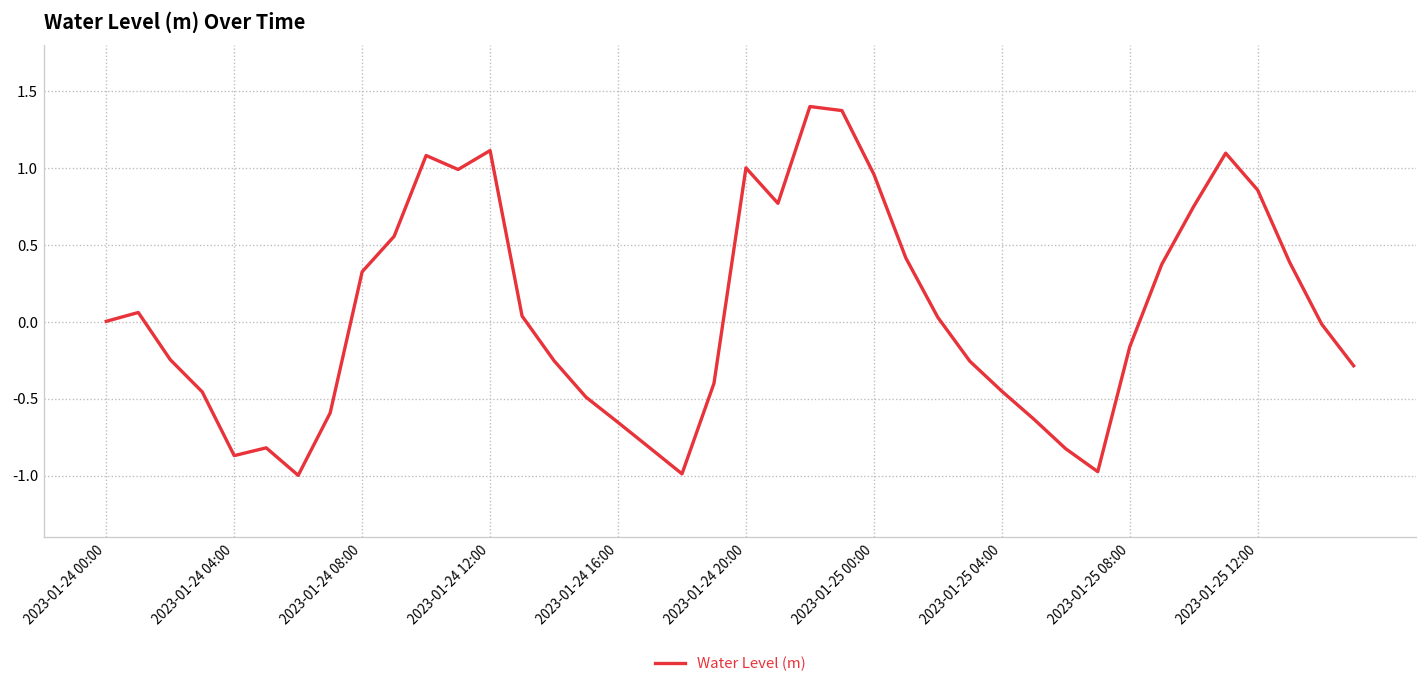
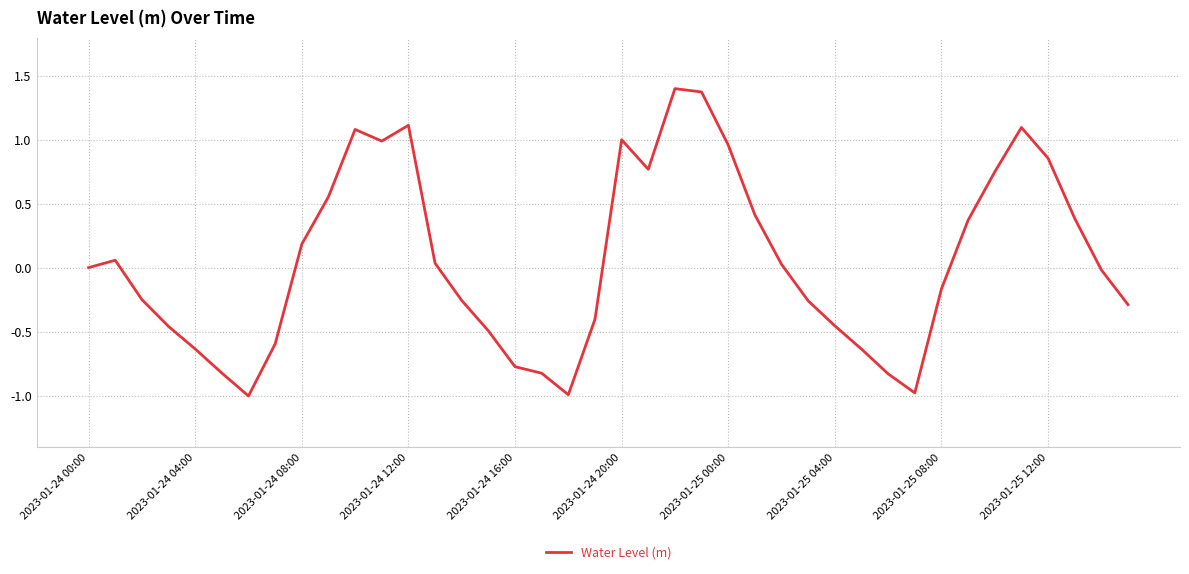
  {
    "2023-01-24 00:00": 0.00,
-   "2023-01-24 04:00": -0.87,
-   "2023-01-24 08:00": 0.33,
+   "2023-01-24 04:00": -0.63,
+   "2023-01-24 08:00": 0.19,
    "2023-01-24 12:00": 1.12,
-   "2023-01-24 16:00": -0.65,
+   "2023-01-24 16:00": -0.77,
    "2023-01-24 20:00": 1.00,
    "2023-01-25 00:00": 0.96,
    "2023-01-25 04:00": -0.45,
    "2023-01-25 08:00": -0.16,
    "2023-01-25 12:00": 0.86
  }
